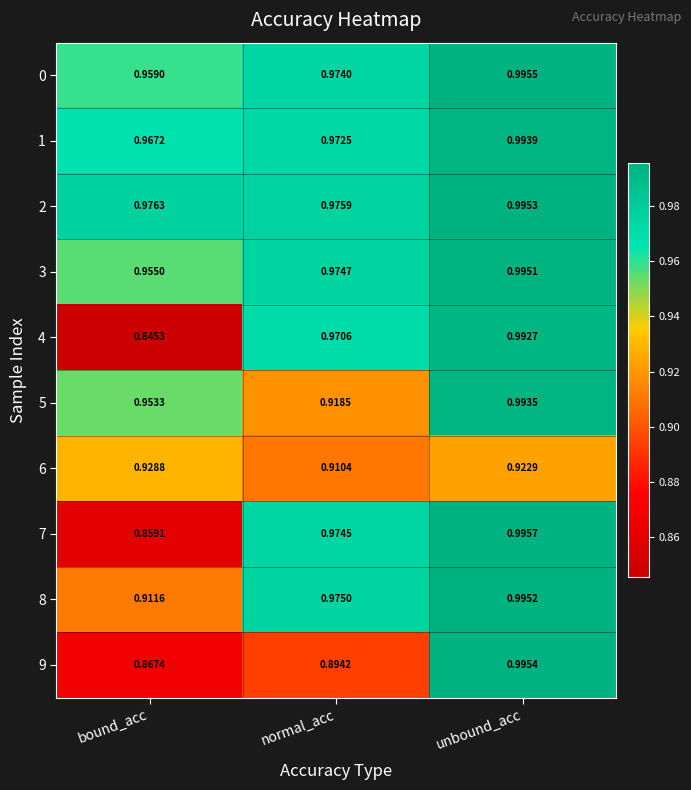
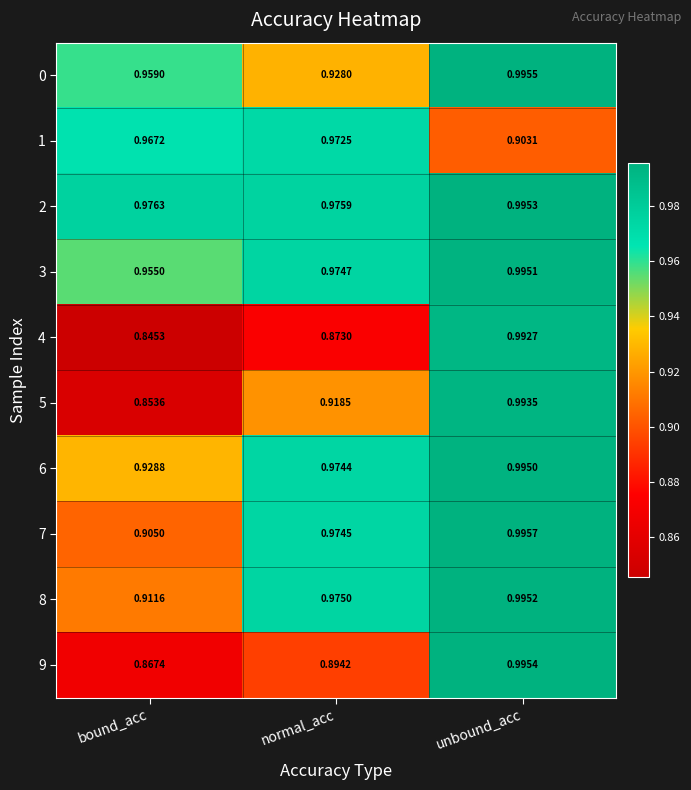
  {
    "0": {
      "bound_acc": 0.9590,
-     "normal_acc": 0.9740,
+     "normal_acc": 0.9280,
      "unbound_acc": 0.9955
    },
    "1": {
      "bound_acc": 0.9672,
      "normal_acc": 0.9725,
-     "unbound_acc": 0.9939
+     "unbound_acc": 0.9031
    },
    "2": {
      "bound_acc": 0.9763,
      "normal_acc": 0.9759,
      "unbound_acc": 0.9953
    },
    "3": {
      "bound_acc": 0.9550,
      "normal_acc": 0.9747,
      "unbound_acc": 0.9951
    },
    "4": {
      "bound_acc": 0.8453,
-     "normal_acc": 0.9706,
+     "normal_acc": 0.8730,
      "unbound_acc": 0.9927
    },
    "5": {
-     "bound_acc": 0.9533,
+     "bound_acc": 0.8536,
      "normal_acc": 0.9185,
      "unbound_acc": 0.9935
    },
    "6": {
      "bound_acc": 0.9288,
-     "normal_acc": 0.9104,
-     "unbound_acc": 0.9229
+     "normal_acc": 0.9744,
+     "unbound_acc": 0.9950
    },
    "7": {
-     "bound_acc": 0.8591,
+     "bound_acc": 0.9050,
      "normal_acc": 0.9745,
      "unbound_acc": 0.9957
    },
    "8": {
      "bound_acc": 0.9116,
      "normal_acc": 0.9750,
      "unbound_acc": 0.9952
    },
    "9": {
      "bound_acc": 0.8674,
      "normal_acc": 0.8942,
      "unbound_acc": 0.9954
    }
  }
